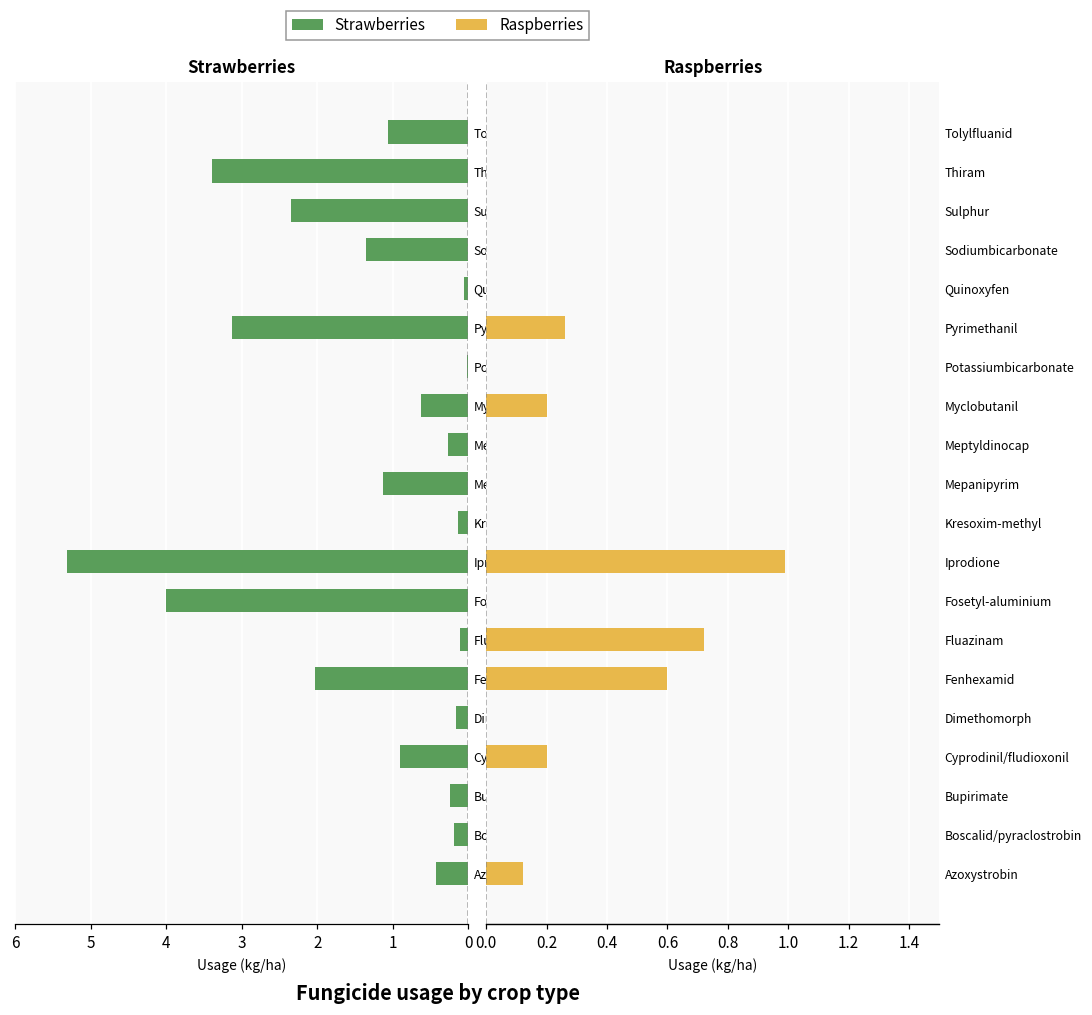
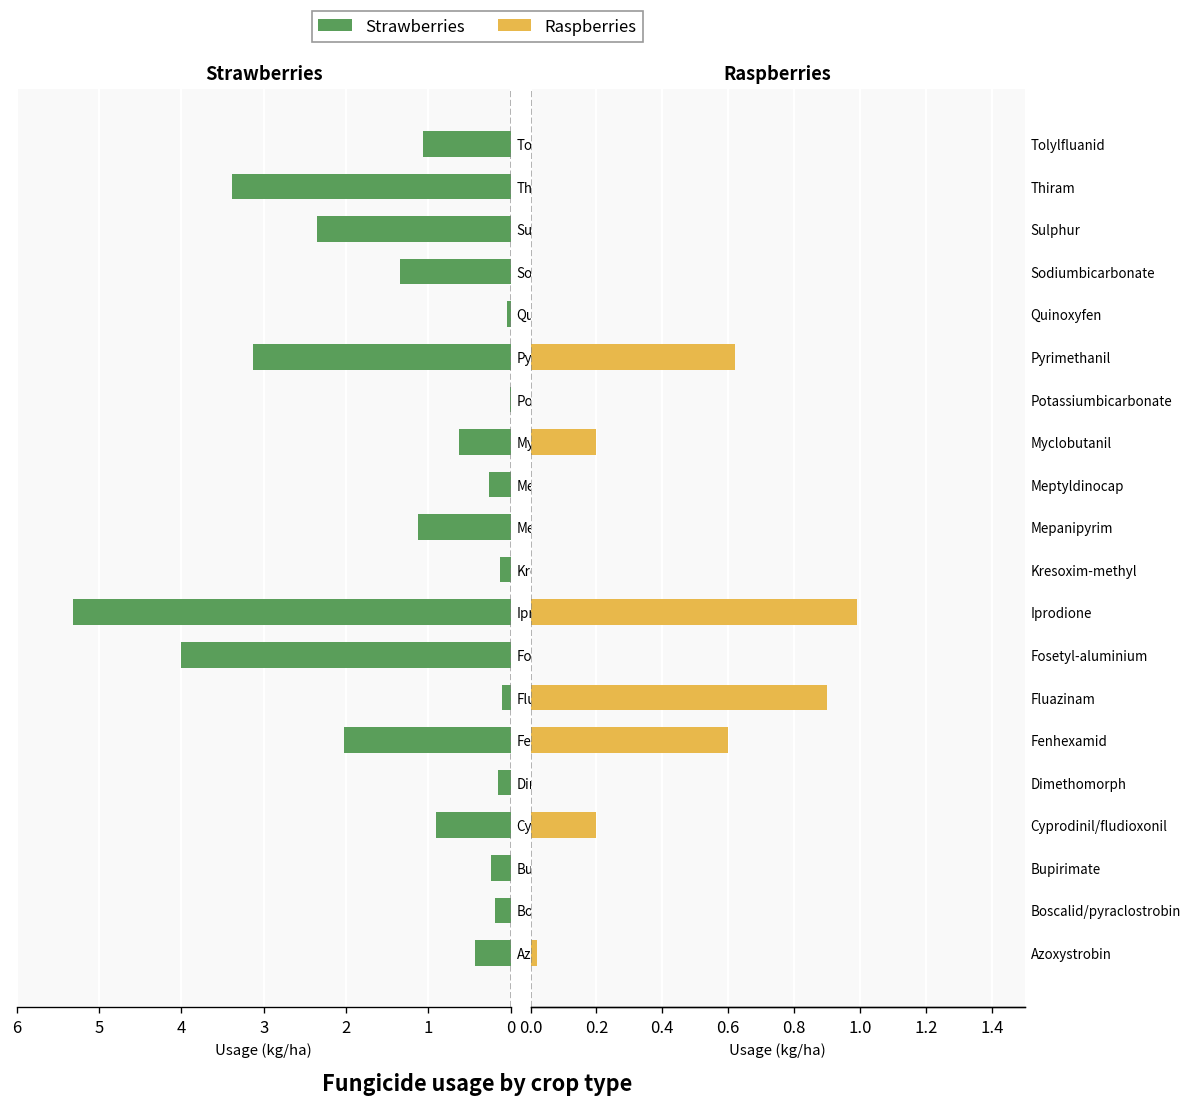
  {
    "Raspberries": {
      "Tolylfluanid": 0.00,
      "Thiram": 0.00,
      "Sulphur": 0.00,
      "Sodiumbicarbonate": 0.00,
      "Quinoxyfen": 0.00,
-     "Pyrimethanil": 0.26,
+     "Pyrimethanil": 0.62,
      "Potassiumbicarbonate": 0.00,
      "Myclobutanil": 0.20,
      "Meptyldinocap": 0.00,
      "Mepanipyrim": 0.00,
      "Kresoxim-methyl": 0.00,
      "Iprodione": 0.99,
      "Fosetyl-aluminium": 0.00,
-     "Fluazinam": 0.72,
+     "Fluazinam": 0.90,
      "Fenhexamid": 0.60,
      "Dimethomorph": 0.00,
      "Cyprodinil/fludioxonil": 0.20,
      "Bupirimate": 0.00,
      "Boscalid/pyraclostrobin": 0.00,
-     "Azoxystrobin": 0.12
+     "Azoxystrobin": 0.02
    }
  }
